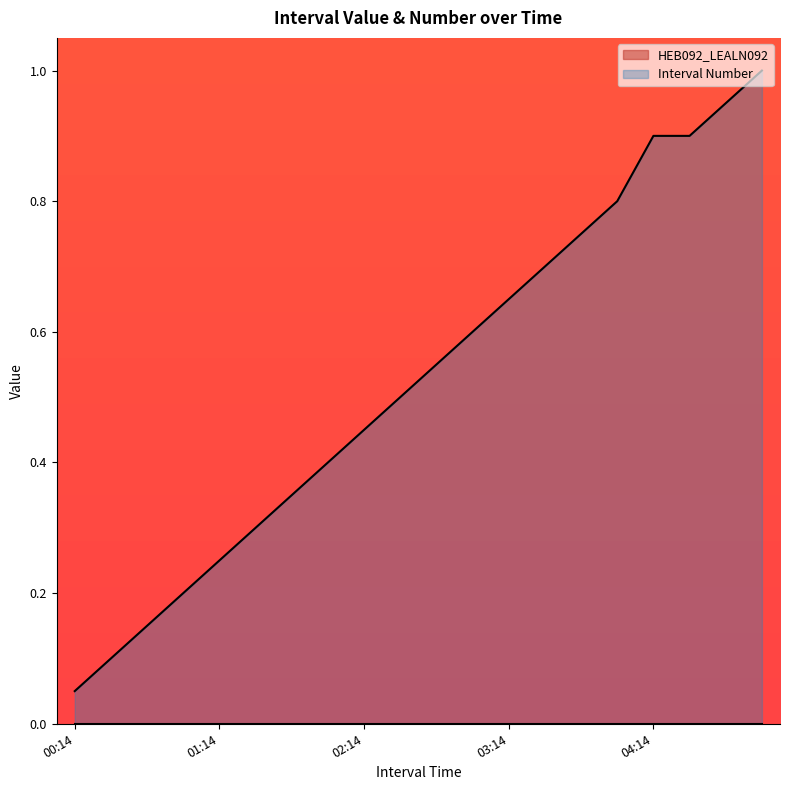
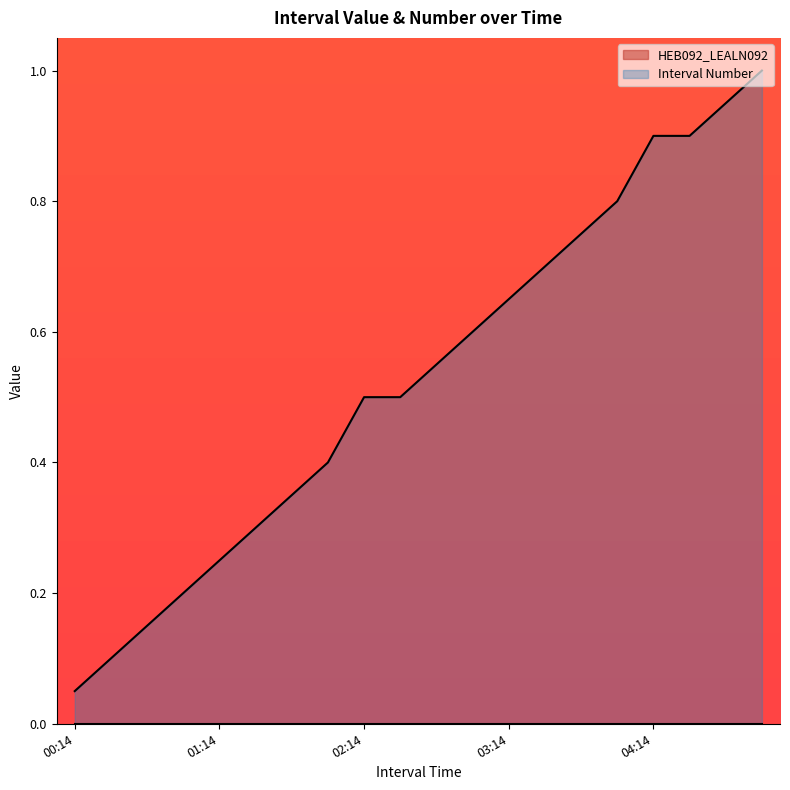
  {
    "HEB092_LEALN092": {
      "00:14": 0.00,
      "01:14": 0.00,
      "02:14": 0.00,
      "03:14": 0.00,
      "04:14": 0.00
    },
    "Interval Number": {
      "00:14": 0.05,
      "01:14": 0.25,
-     "02:14": 0.45,
+     "02:14": 0.50,
      "03:14": 0.65,
      "04:14": 0.90
    }
  }
